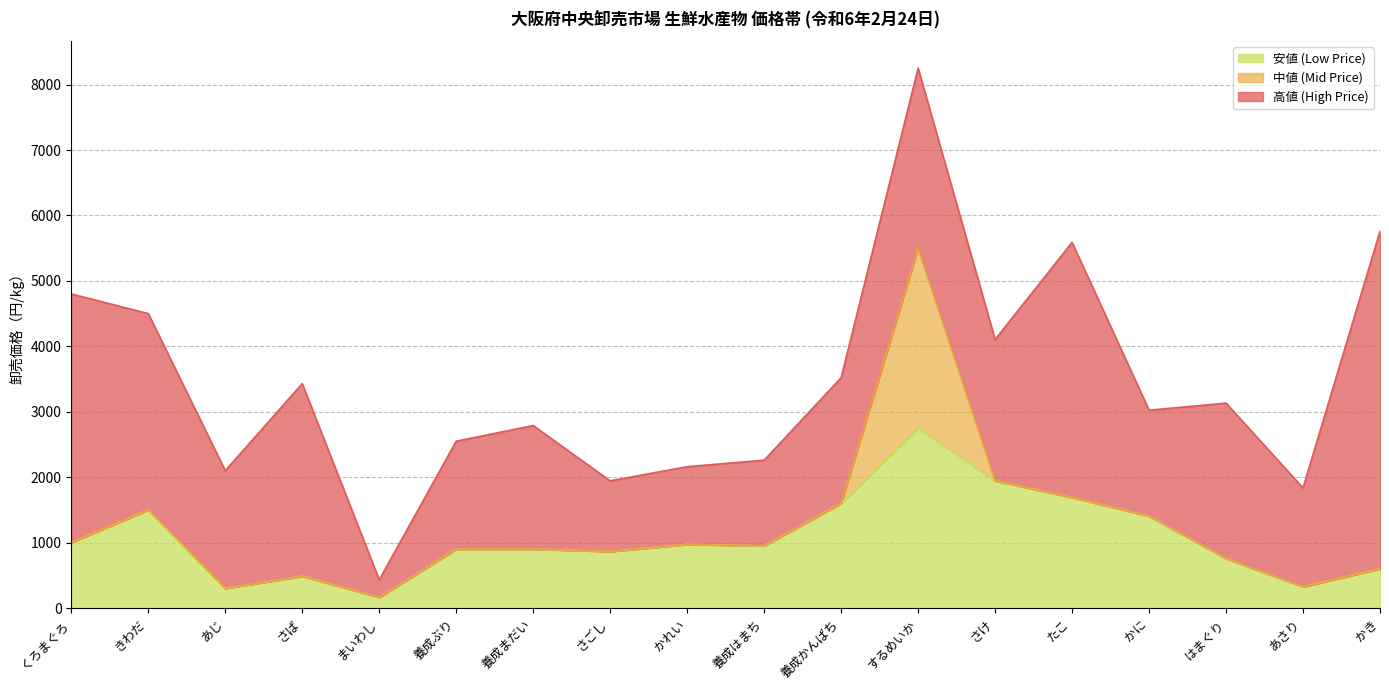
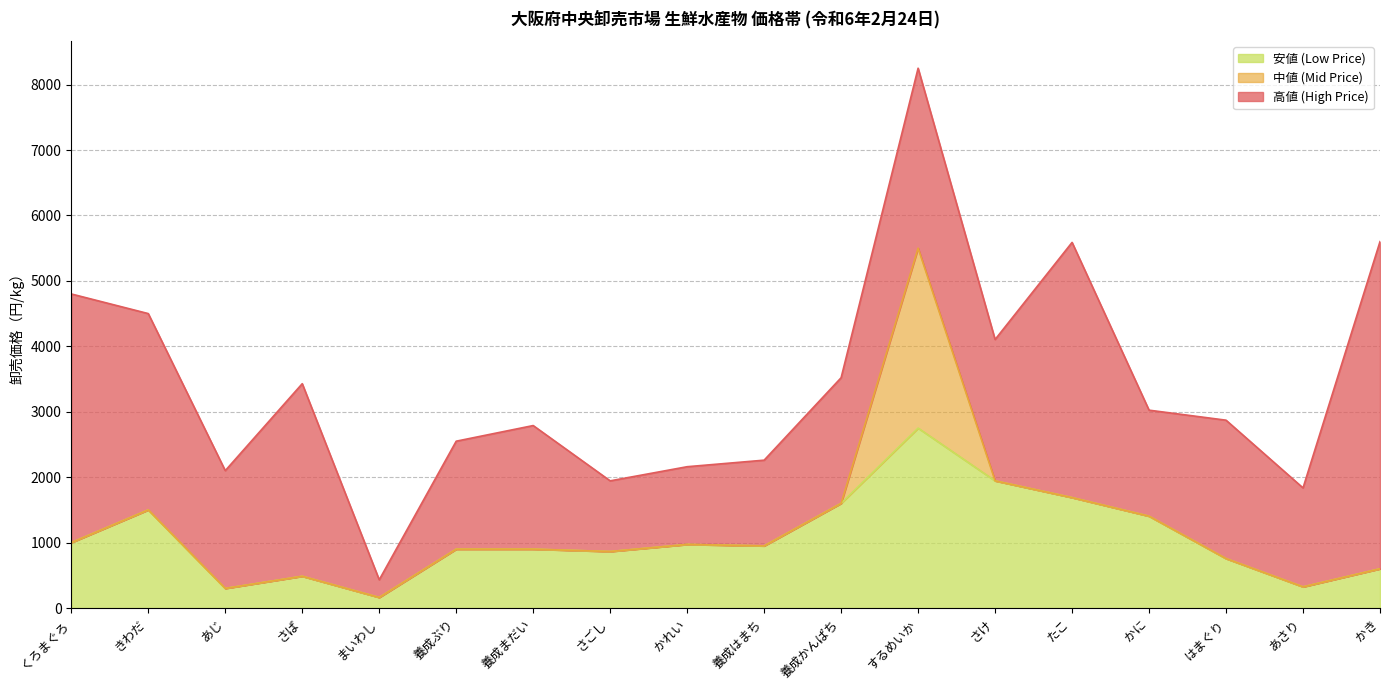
  {
    "安値 (Low Price)": {
      "するめいか": 2800
    },
    "中値 (Mid Price)": {
      "するめいか": 2800
    },
    "高値 (High Price)": {
      "くろまぐろ": 3800,
      "きわだ": 3000,
      "あじ": 1800,
      "さば": 2900,
      "まいわし": 300,
      "養成ぶり": 1700,
      "養成まだい": 1900,
      "さごし": 1100,
      "かれい": 1200,
      "養成はまち": 1300,
      "養成かんぱち": 1900,
      "するめいか": 2800,
      "さけ": 2200,
      "たこ": 3900,
      "かに": 1600,
-     "はまぐり": 2400,
+     "はまぐり": 2100,
      "あさり": 1500,
-     "かき": 5200
+     "かき": 5000
    }
  }
